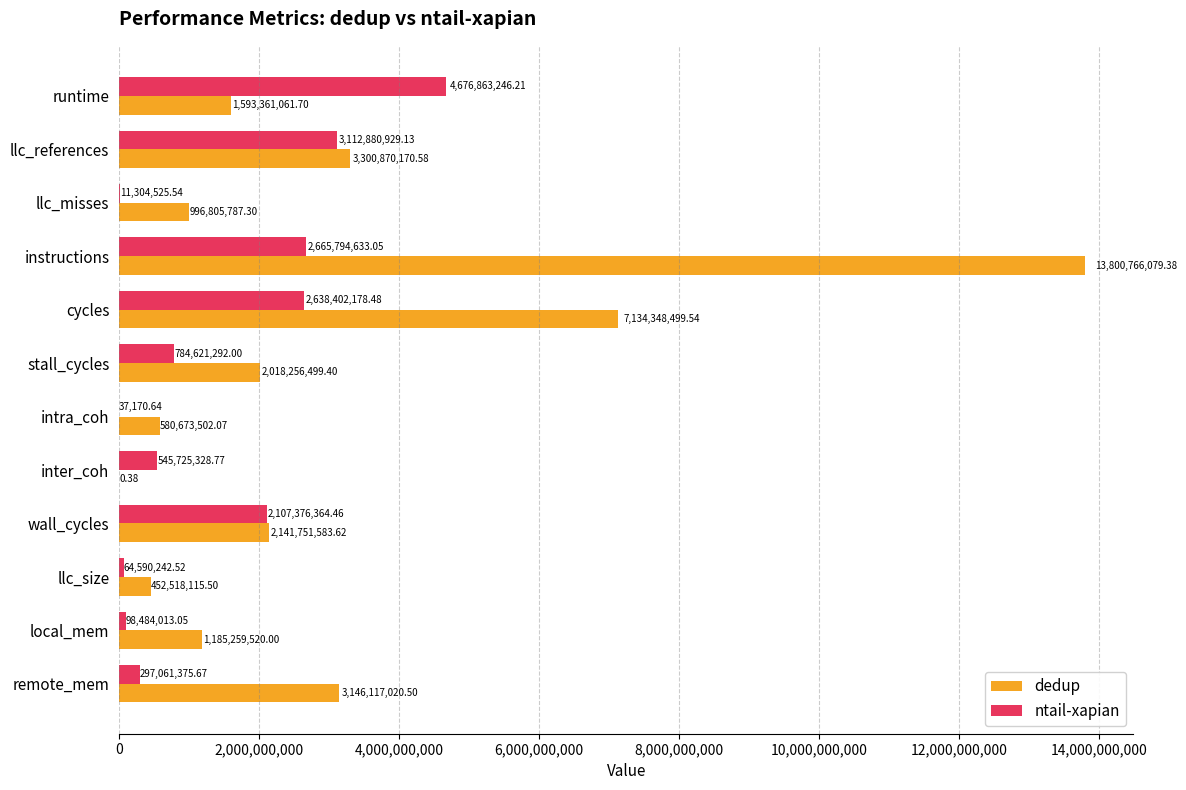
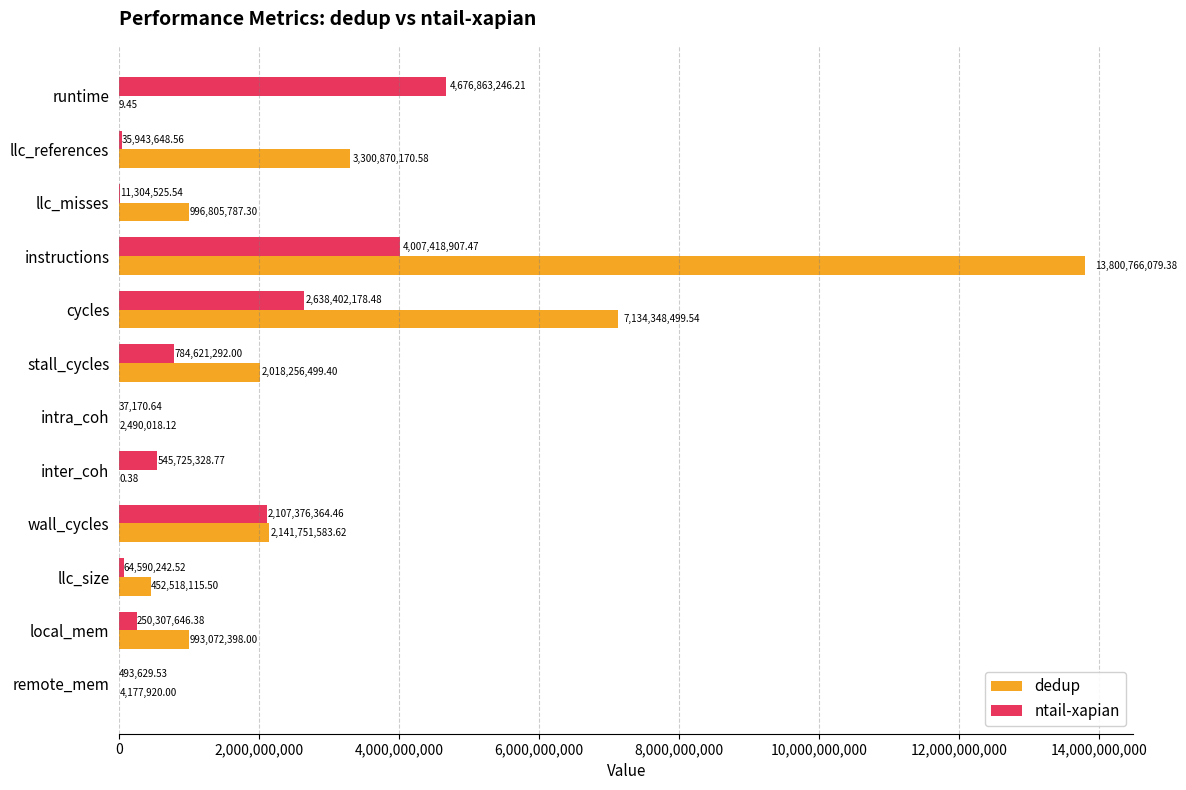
  {
    "dedup": {
-     "runtime": "1,593,361,061.70",
+     "runtime": "9.45",
      "llc_references": "3,300,870,170.58",
      "llc_misses": "996,805,787.30",
      "instructions": "13,800,766,079.38",
      "cycles": "7,134,348,499.54",
      "stall_cycles": "2,018,256,499.40",
-     "intra_coh": "580,673,502.07",
+     "intra_coh": "2,490,018.12",
      "inter_coh": "0.38",
      "llc_size": "452,518,115.50",
-     "local_mem": "1,185,259,520.00",
-     "remote_mem": "3,146,117,020.50"
+     "local_mem": "993,072,398.00",
+     "remote_mem": "4,177,920.00"
    },
    "ntail-xapian": {
      "runtime": "4,676,863,246.21",
-     "llc_references": "3,112,880,929.13",
+     "llc_references": "35,943,648.56",
      "llc_misses": "11,304,525.54",
-     "instructions": "2,665,794,633.05",
+     "instructions": "4,007,418,907.47",
      "cycles": "2,638,402,178.48",
      "stall_cycles": "784,621,292.00",
      "intra_coh": "37,170.64",
      "inter_coh": "545,725,328.77",
      "wall_cycles": "2,107,376,364.46",
      "llc_size": "64,590,242.52",
-     "local_mem": "98,484,013.05",
-     "remote_mem": "297,061,375.67"
+     "local_mem": "250,307,646.38",
+     "remote_mem": "493,629.53"
    }
  }
